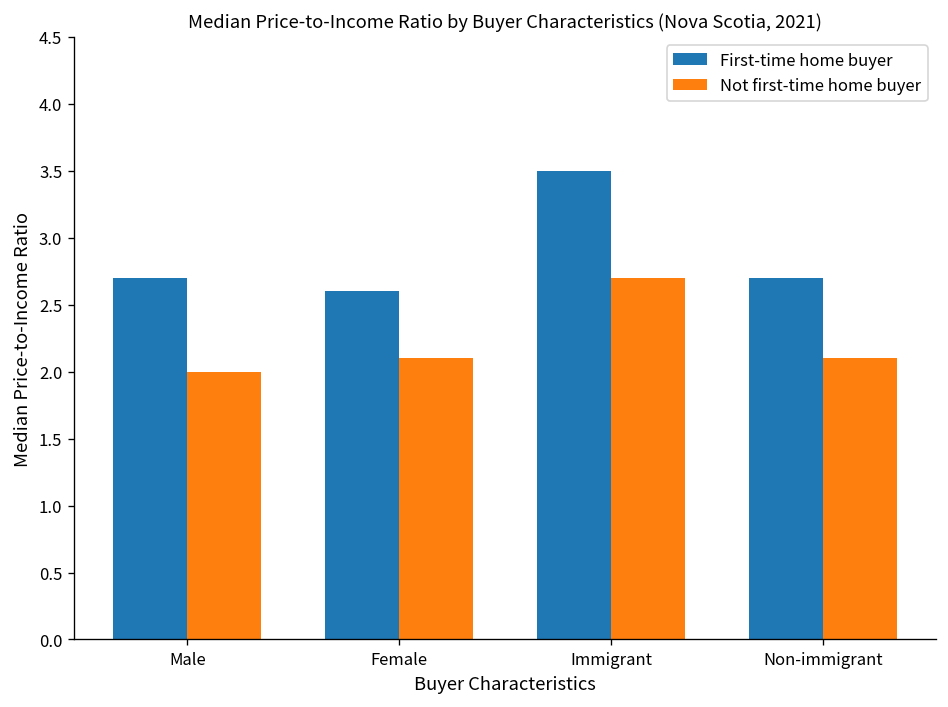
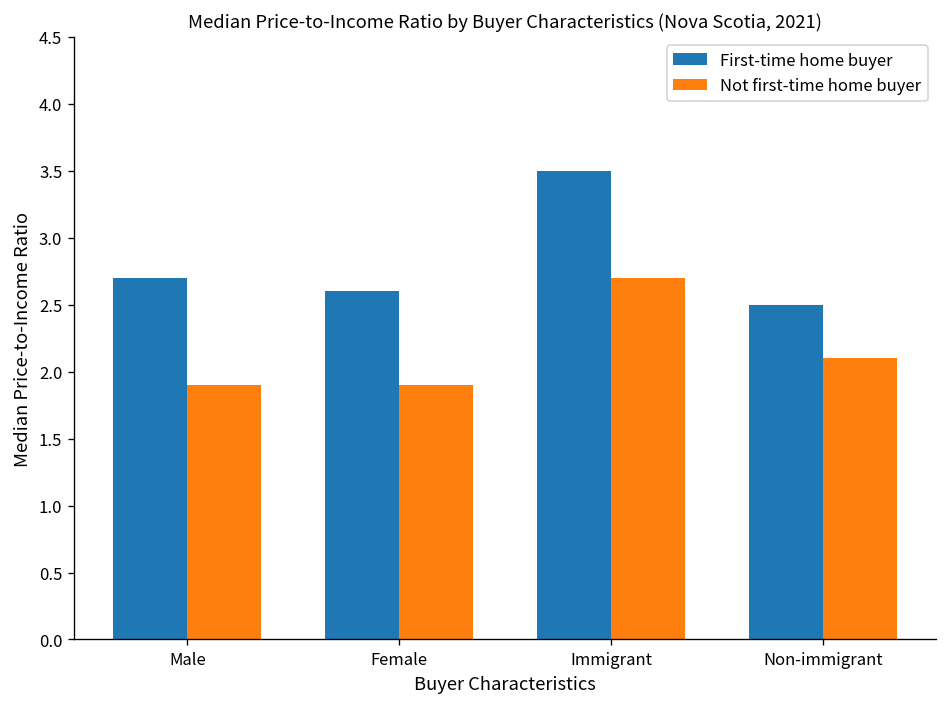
  {
    "First-time home buyer": {
      "Male": 2.7,
      "Female": 2.6,
      "Immigrant": 3.5,
-     "Non-immigrant": 2.7
+     "Non-immigrant": 2.5
    },
    "Not first-time home buyer": {
-     "Male": 2.0,
-     "Female": 2.1,
+     "Male": 1.9,
+     "Female": 1.9,
      "Immigrant": 2.7,
      "Non-immigrant": 2.1
    }
  }
